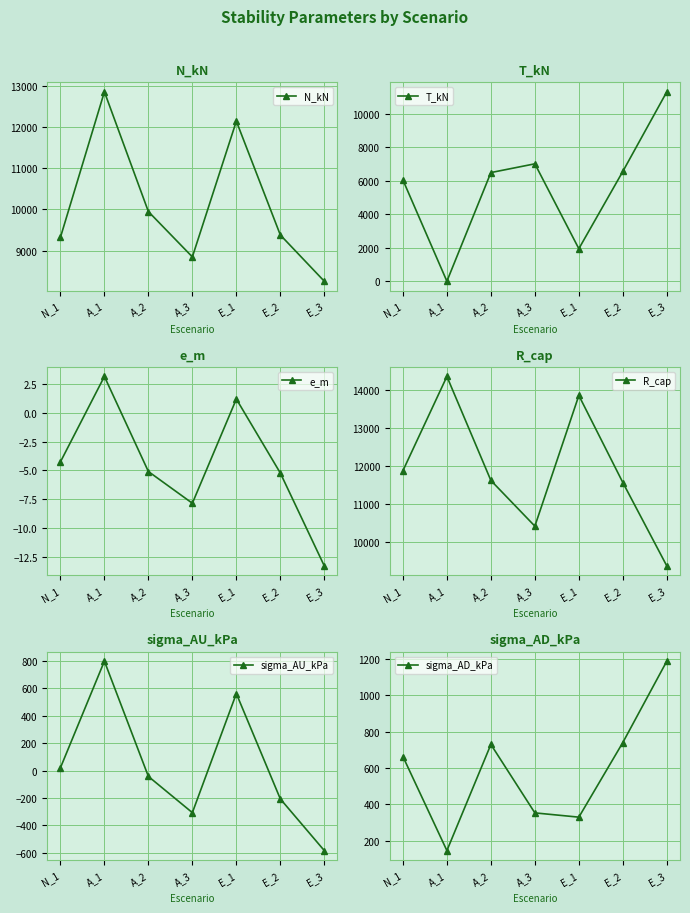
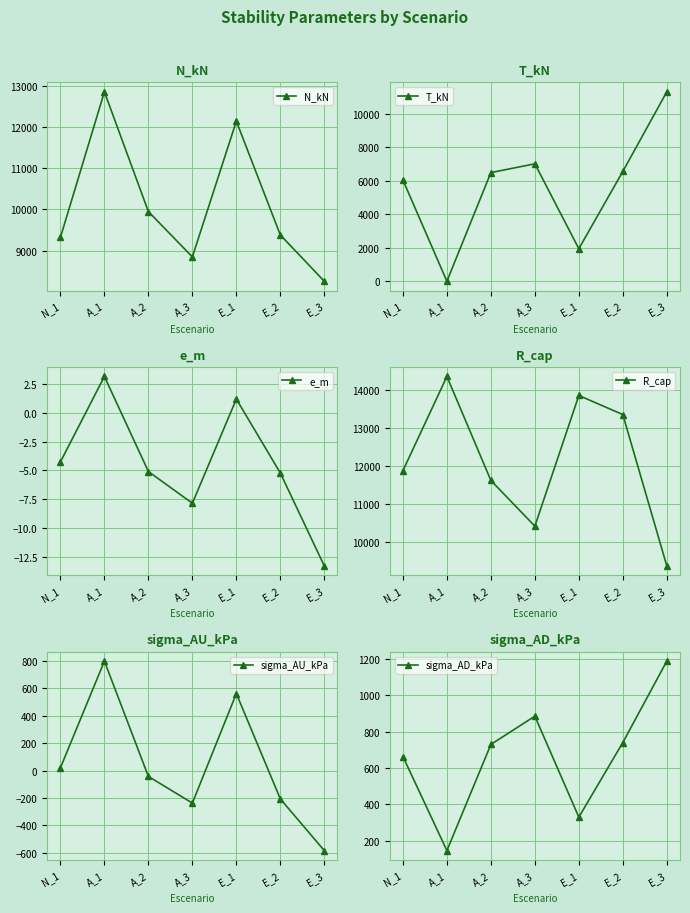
  {
    "N_kN": {
      "N_1": 9300,
      "A_1": 12900,
      "A_2": 9900,
      "A_3": 8800,
      "E_1": 12200,
      "E_2": 9400,
      "E_3": 8300
    },
    "T_kN": {
      "N_1": 6000,
      "A_1": 0,
      "A_2": 6500,
      "A_3": 7000,
      "E_1": 1900,
      "E_2": 6600,
      "E_3": 11300
    },
    "e_m": {
      "N_1": -4.3,
      "A_1": 3.1,
      "A_2": -5.1,
      "A_3": -7.9,
      "E_1": 1.2,
      "E_2": -5.2,
      "E_3": -13.3
    },
    "R_cap": {
      "N_1": 11900,
      "A_1": 14400,
      "A_2": 11600,
      "A_3": 10400,
      "E_1": 13900,
-     "E_2": 11600,
+     "E_2": 13400,
      "E_3": 9400
    },
    "sigma_AU_kPa": {
      "N_1": 20,
      "A_1": 800,
      "A_2": -40,
-     "A_3": -310,
+     "A_3": -240,
      "E_1": 560,
      "E_2": -210,
      "E_3": -580
    },
    "sigma_AD_kPa": {
      "N_1": 660,
      "A_1": 150,
      "A_2": 730,
-     "A_3": 350,
+     "A_3": 890,
      "E_1": 330,
      "E_2": 740,
      "E_3": 1190
    }
  }
